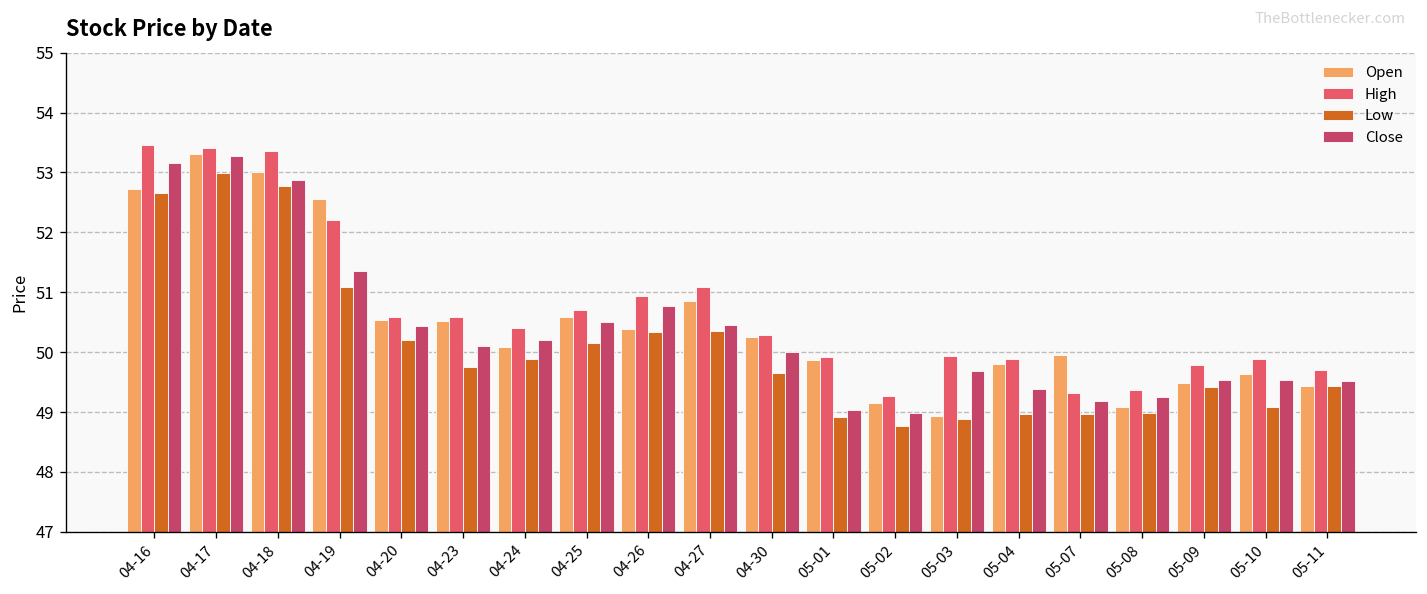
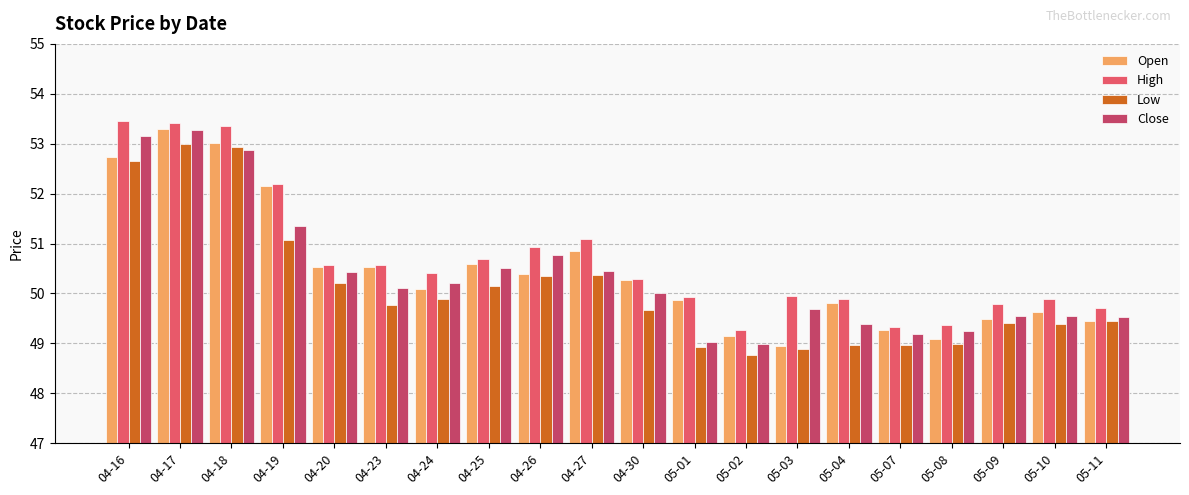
  {
    "Open": {
      "04-16": 52.7,
      "04-17": 53.3,
      "04-18": 53.0,
-     "04-19": 52.6,
+     "04-19": 52.2,
      "04-20": 50.5,
      "04-23": 50.5,
      "04-24": 50.1,
      "04-25": 50.6,
      "04-26": 50.4,
      "04-27": 50.9,
      "04-30": 50.3,
      "05-01": 49.9,
      "05-02": 49.2,
      "05-03": 48.9,
      "05-04": 49.8,
-     "05-07": 50.0,
+     "05-07": 49.3,
      "05-08": 49.1,
      "05-09": 49.5,
      "05-10": 49.6,
      "05-11": 49.4
    },
    "Low": {
      "04-16": 52.7,
      "04-17": 53.0,
-     "04-18": 52.8,
+     "04-18": 52.9,
      "04-19": 51.1,
      "04-20": 50.2,
      "04-23": 49.8,
      "04-24": 49.9,
      "04-25": 50.2,
      "04-26": 50.3,
      "04-27": 50.4,
      "04-30": 49.7,
      "05-01": 48.9,
      "05-02": 48.8,
      "05-03": 48.9,
      "05-04": 49.0,
      "05-07": 49.0,
      "05-08": 49.0,
      "05-09": 49.4,
-     "05-10": 49.1,
+     "05-10": 49.4,
      "05-11": 49.4
    }
  }
